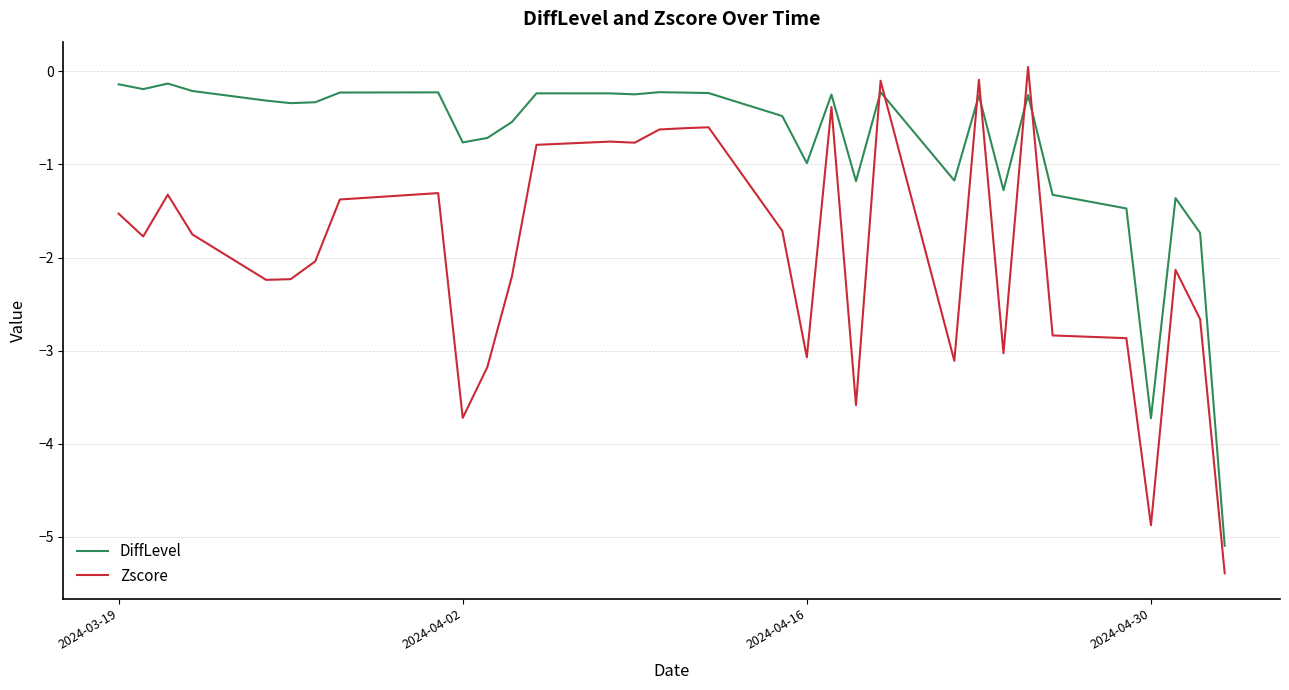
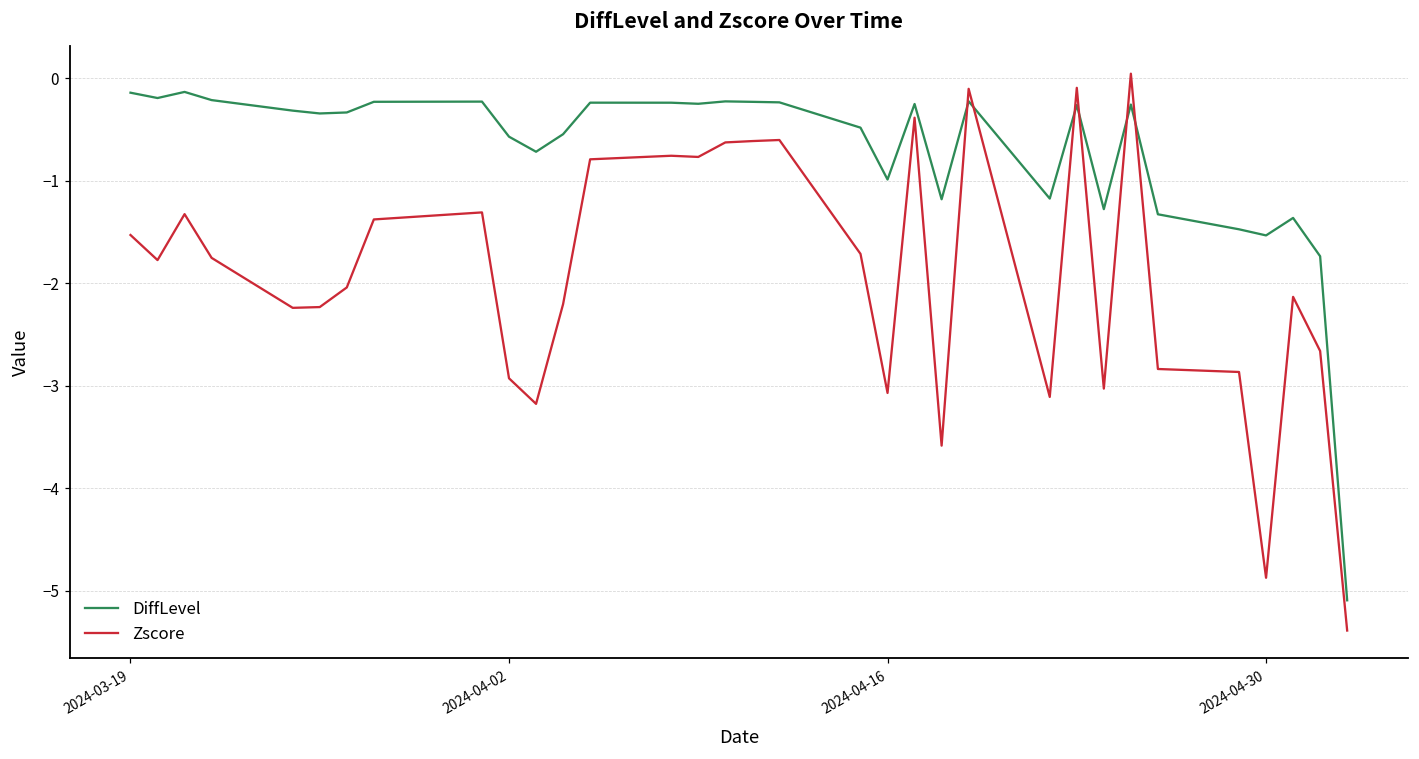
  {
    "DiffLevel": {
      "2024-03-19": -0.1,
-     "2024-04-02": -0.8,
+     "2024-04-02": -0.6,
      "2024-04-16": -1.0,
-     "2024-04-30": -3.7
+     "2024-04-30": -1.5
    },
    "Zscore": {
      "2024-03-19": -1.5,
-     "2024-04-02": -3.7,
+     "2024-04-02": -2.9,
      "2024-04-16": -3.1,
      "2024-04-30": -4.9
    }
  }
